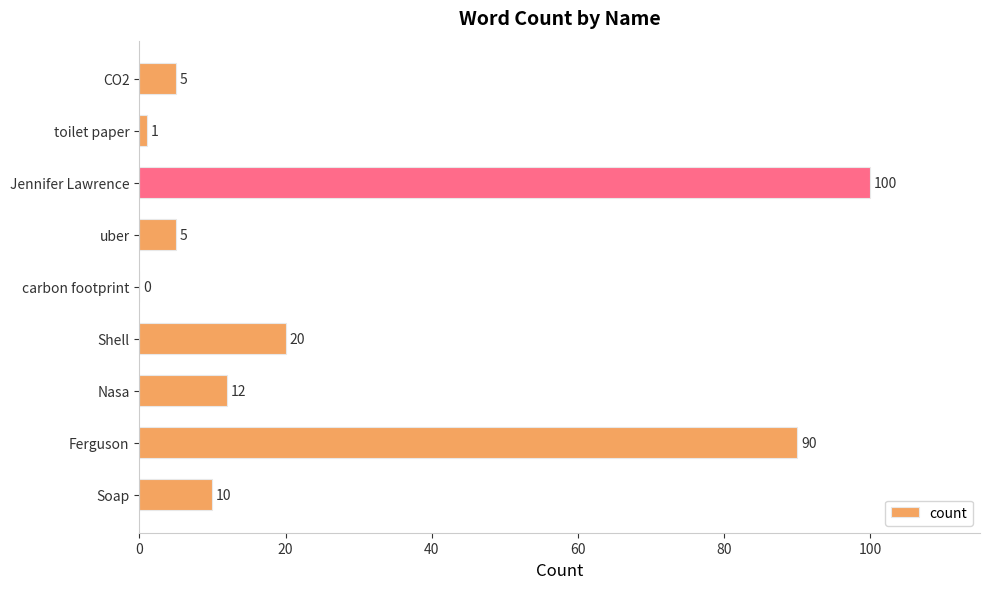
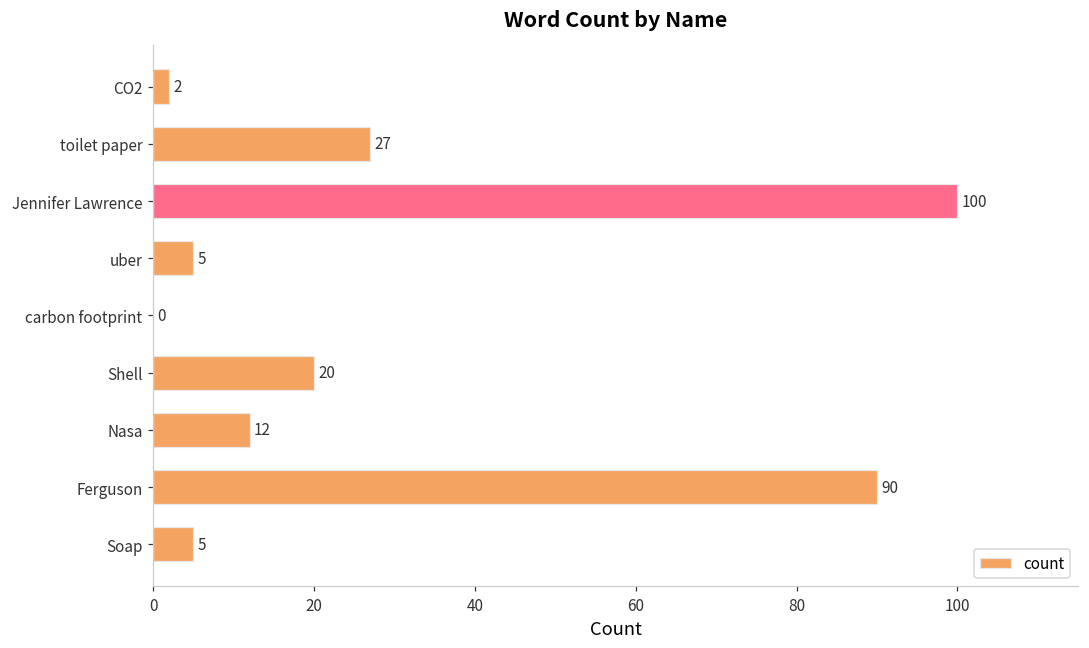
  {
-   "CO2": 5,
-   "toilet paper": 1,
+   "CO2": 2,
+   "toilet paper": 27,
    "Jennifer Lawrence": 100,
    "uber": 5,
    "carbon footprint": 0,
    "Shell": 20,
    "Nasa": 12,
    "Ferguson": 90,
-   "Soap": 10
+   "Soap": 5
  }
